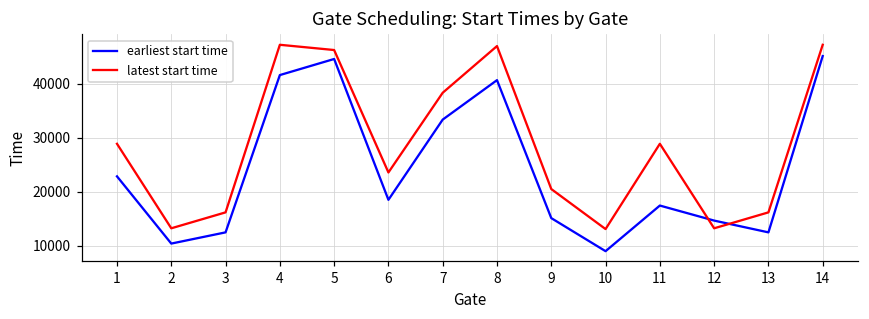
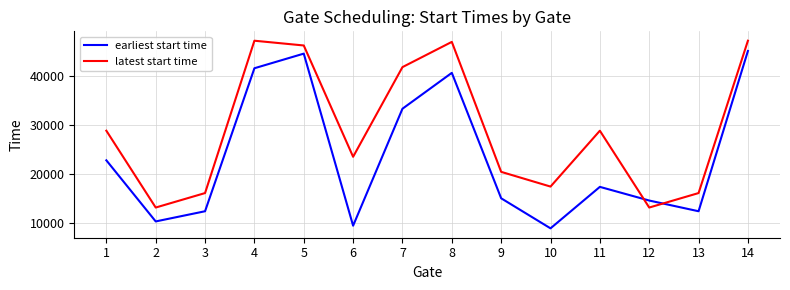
  {
    "earliest start time": {
      "1": 23000,
      "2": 10000,
      "3": 12000,
      "4": 42000,
      "5": 45000,
-     "6": 19000,
+     "6": 10000,
      "7": 33000,
      "8": 41000,
      "9": 15000,
      "10": 9000,
      "11": 17000,
      "12": 15000,
      "13": 12000,
      "14": 45000
    },
    "latest start time": {
      "1": 29000,
      "2": 13000,
      "3": 16000,
      "4": 47000,
      "5": 46000,
      "6": 24000,
-     "7": 38000,
+     "7": 42000,
      "8": 47000,
      "9": 20000,
-     "10": 13000,
+     "10": 18000,
      "11": 29000,
      "12": 13000,
      "13": 16000,
      "14": 47000
    }
  }
